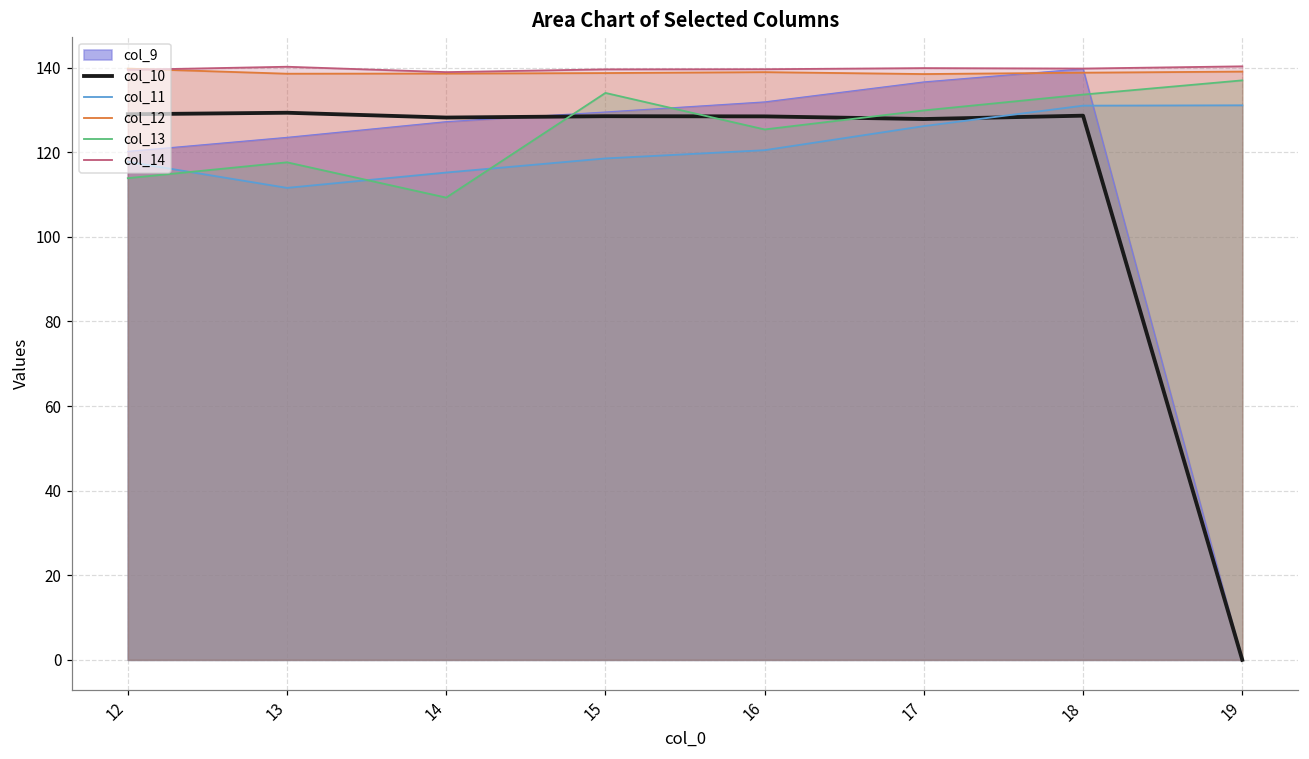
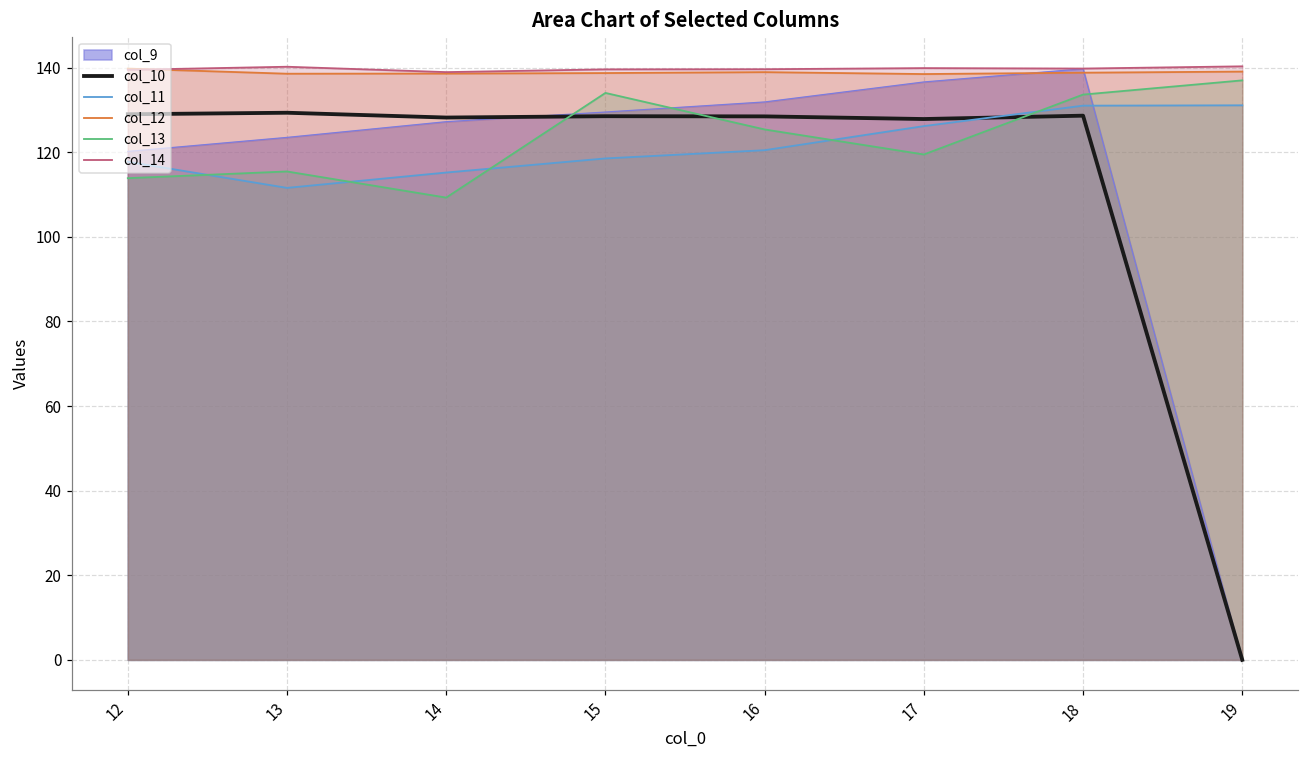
  {
    "col_10": {
      "13": 129,
      "14": 128,
      "15": 129,
      "16": 128,
      "17": 128,
      "18": 129
    },
    "col_12": {
      "13": 139,
      "15": 139,
      "16": 139,
      "17": 138,
      "18": 139,
      "19": 139
    },
    "col_13": {
      "12": 114,
-     "13": 118,
+     "13": 115,
      "14": 109,
      "15": 134,
      "16": 125,
-     "17": 130,
+     "17": 119,
      "18": 134,
      "19": 137
    },
    "col_14": {
      "13": 140,
      "15": 140,
      "16": 140,
      "17": 140,
      "19": 140
    }
  }
